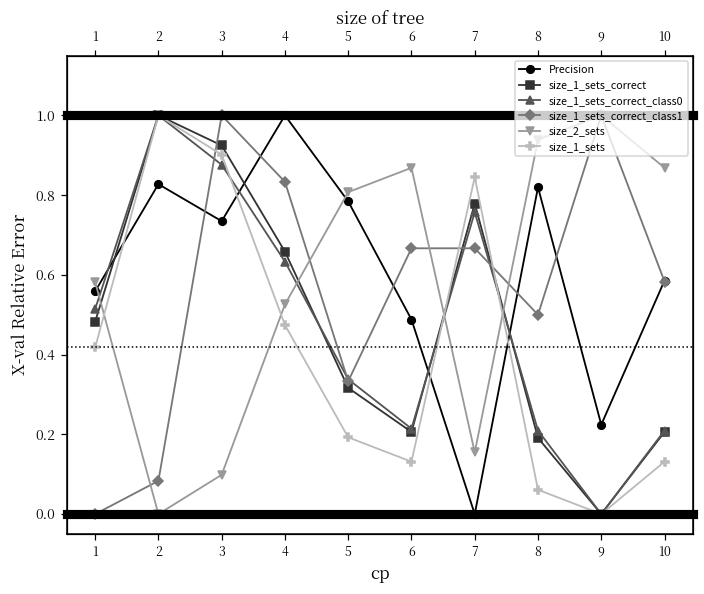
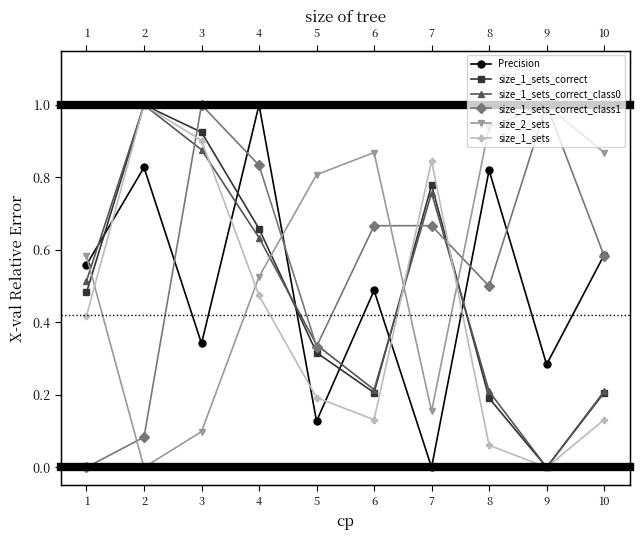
  {
    "Precision": {
      "1": 0.56,
      "2": 0.83,
-     "3": 0.73,
+     "3": 0.34,
      "4": 1.00,
-     "5": 0.78,
+     "5": 0.13,
      "6": 0.49,
      "7": 0.00,
      "8": 0.82,
-     "9": 0.22
+     "9": 0.28
    }
  }
